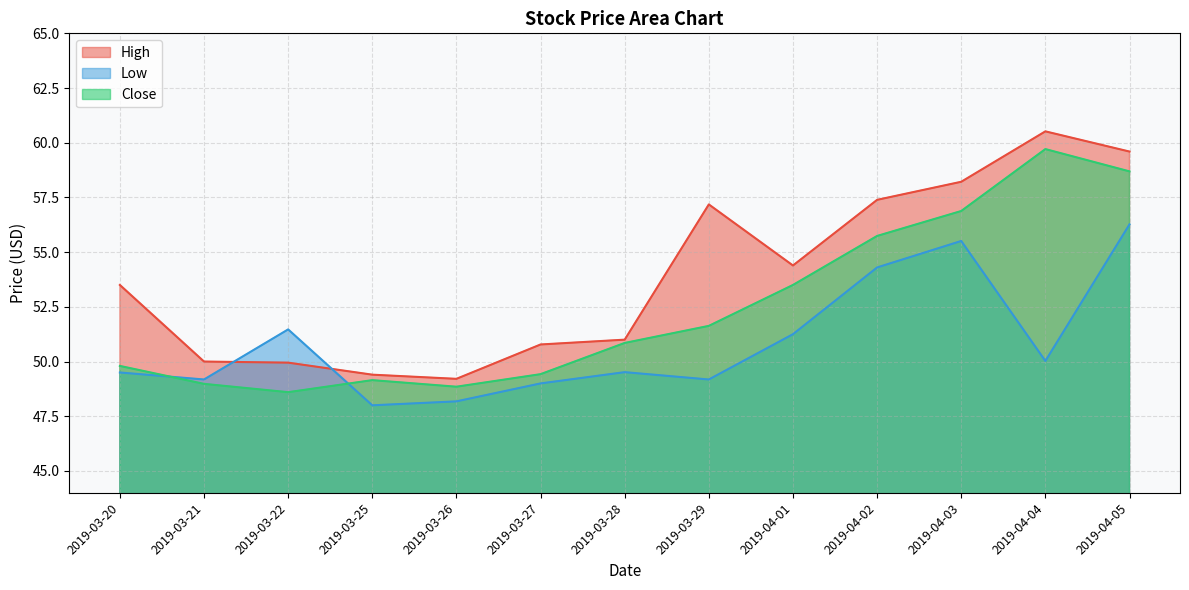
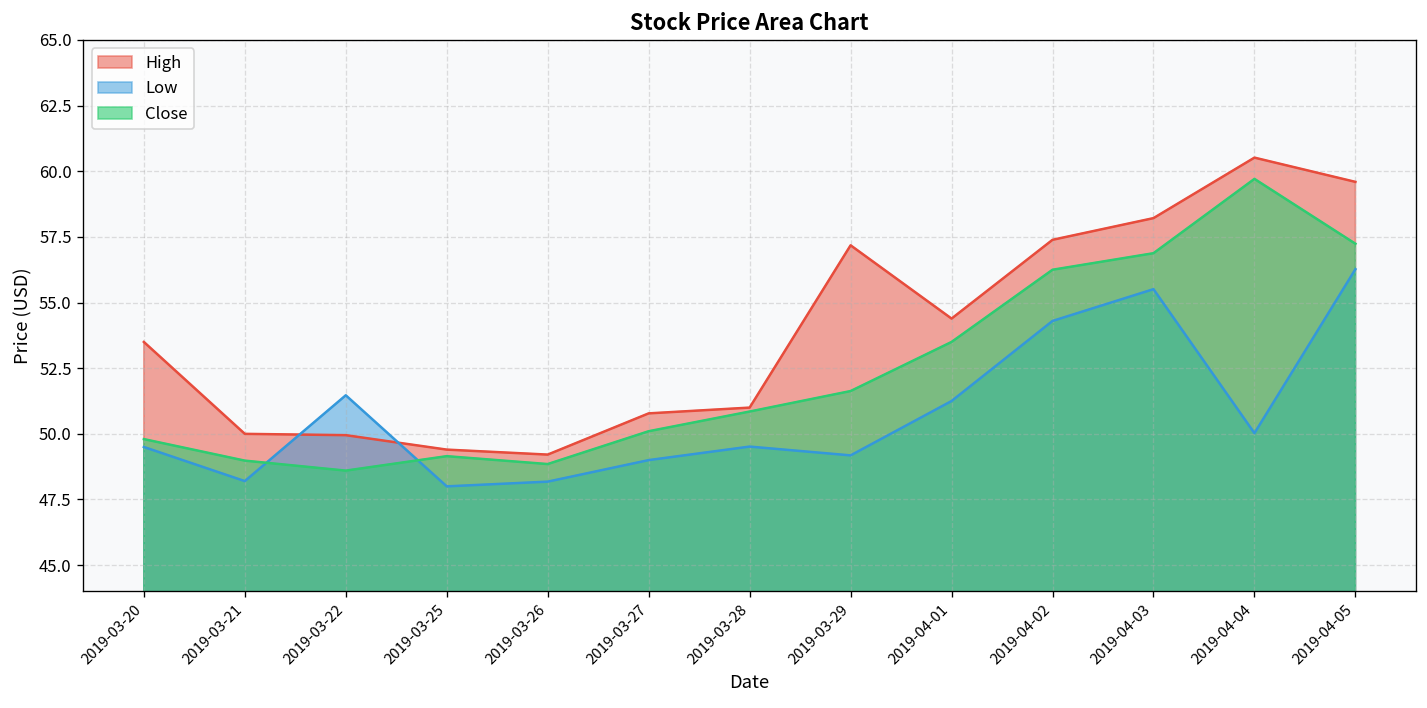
  {
    "High": {
      "2019-03-20": 53.5,
      "2019-03-21": 50.0,
      "2019-03-22": 50.0,
      "2019-03-25": 49.4,
      "2019-03-26": 49.2,
      "2019-03-27": 50.8,
      "2019-03-28": 51.0,
      "2019-03-29": 57.2,
      "2019-04-01": 54.4,
      "2019-04-02": 57.4,
      "2019-04-03": 58.2,
      "2019-04-04": 60.5,
      "2019-04-05": 59.6
    },
    "Low": {
      "2019-03-20": 49.5,
-     "2019-03-21": 49.2,
+     "2019-03-21": 48.2,
      "2019-03-22": 51.5,
      "2019-03-25": 48.0,
      "2019-03-26": 48.2,
      "2019-03-27": 49.0,
      "2019-03-28": 49.5,
      "2019-03-29": 49.2,
      "2019-04-01": 51.3,
      "2019-04-02": 54.3,
      "2019-04-03": 55.5,
      "2019-04-04": 50.0,
      "2019-04-05": 56.3
    },
    "Close": {
      "2019-03-20": 49.8,
      "2019-03-21": 49.0,
      "2019-03-22": 48.6,
      "2019-03-25": 49.2,
      "2019-03-26": 48.8,
-     "2019-03-27": 49.4,
+     "2019-03-27": 50.1,
      "2019-03-28": 50.8,
      "2019-03-29": 51.6,
      "2019-04-01": 53.5,
-     "2019-04-02": 55.7,
+     "2019-04-02": 56.3,
      "2019-04-03": 56.9,
      "2019-04-04": 59.7,
-     "2019-04-05": 58.7
+     "2019-04-05": 57.2
    }
  }
